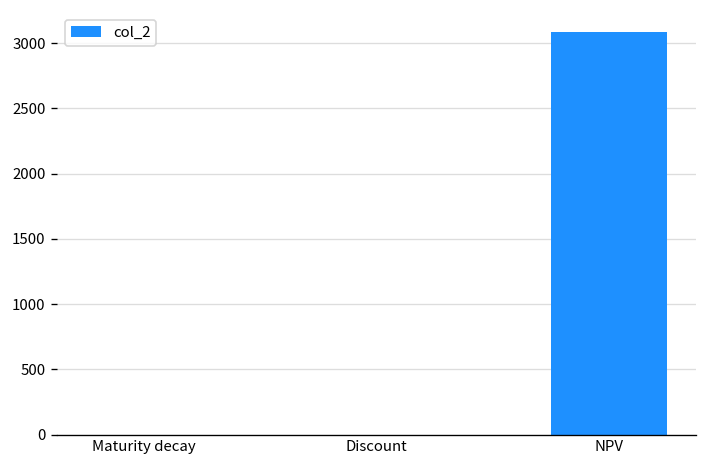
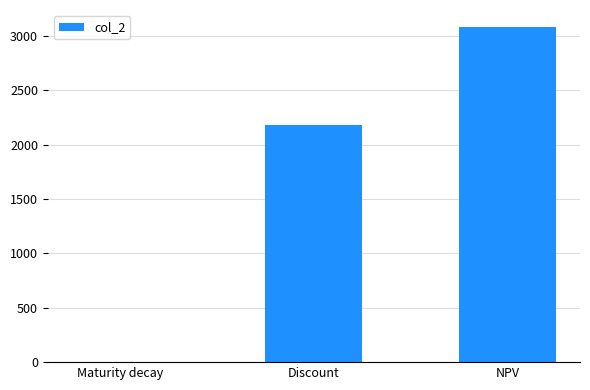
  {
-   "Discount": 0,
+   "Discount": 2180,
    "NPV": 3080
  }
